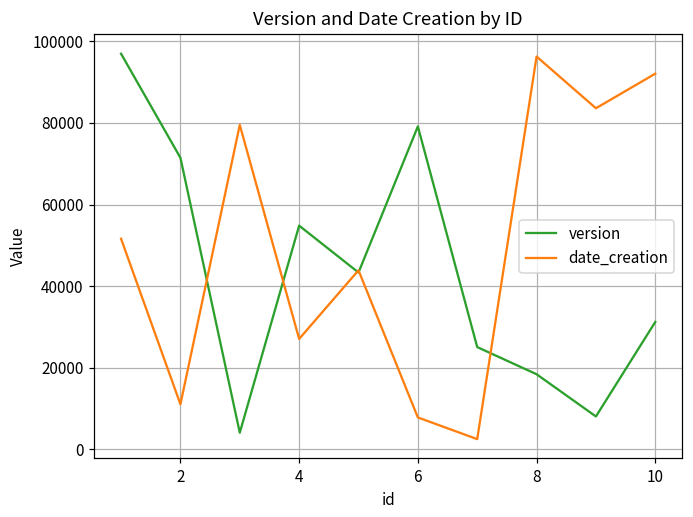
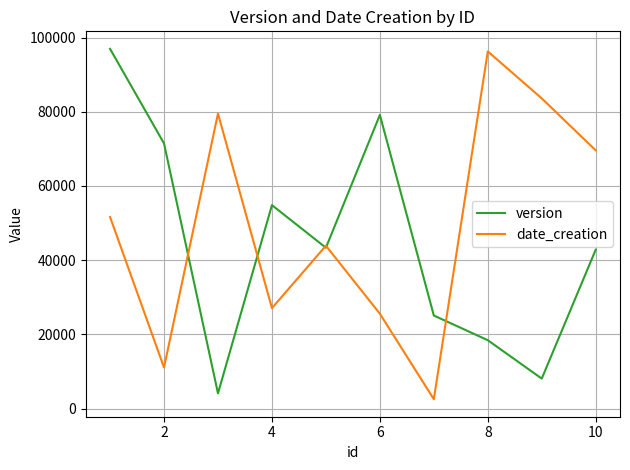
  {
    "version": {
      "2": 71000,
      "4": 55000,
      "6": 79000,
      "8": 18000,
-     "10": 31000
+     "10": 43000
    },
    "date_creation": {
      "2": 11000,
      "4": 27000,
-     "6": 8000,
+     "6": 26000,
      "8": 96000,
-     "10": 92000
+     "10": 70000
    }
  }
